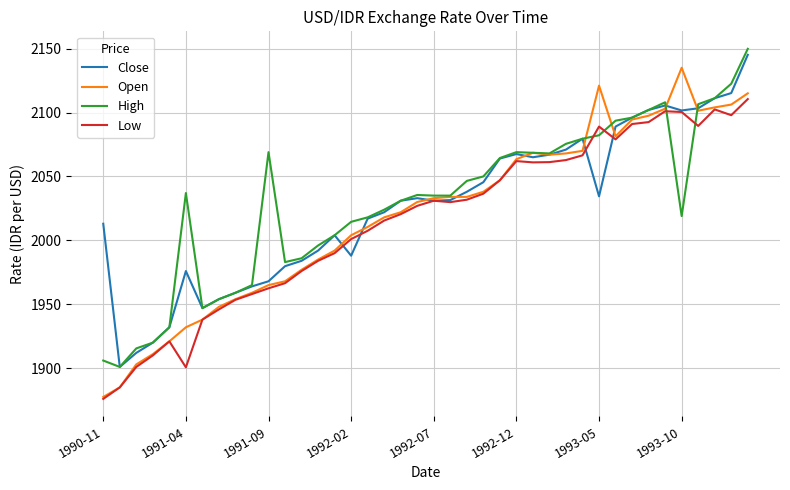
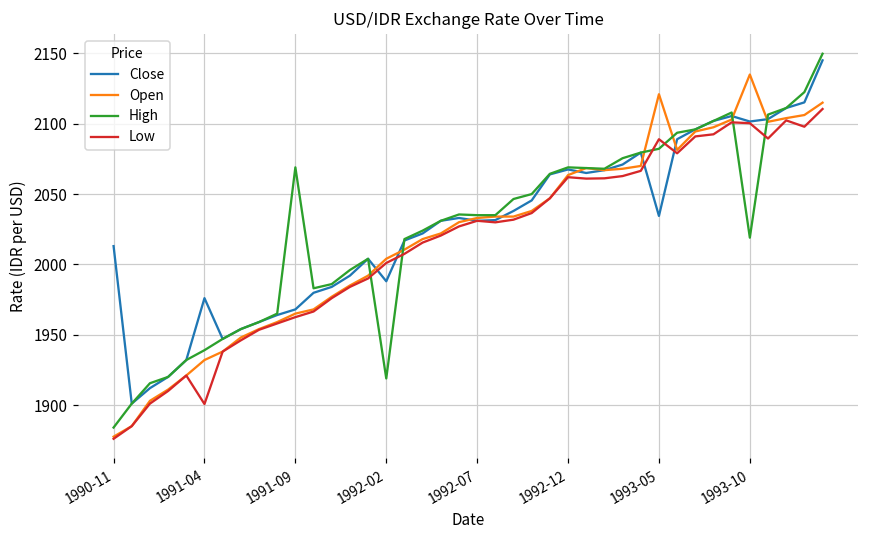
  {
    "Close": {
      "1990-11": 2013,
      "1991-04": 1976,
      "1991-09": 1968,
      "1992-02": 1988,
      "1993-05": 2034
    },
    "Open": {
      "1991-04": 1932,
      "1991-09": 1965,
      "1992-02": 2004,
      "1993-05": 2121,
      "1993-10": 2135
    },
    "High": {
-     "1990-11": 1906,
-     "1991-04": 2037,
+     "1990-11": 1884,
+     "1991-04": 1939,
      "1991-09": 2069,
-     "1992-02": 2015,
+     "1992-02": 1919,
      "1992-07": 2035,
      "1993-05": 2082,
      "1993-10": 2019
    },
    "Low": {
      "1991-04": 1901,
      "1991-09": 1963,
      "1992-02": 2001,
      "1993-05": 2089
    }
  }
